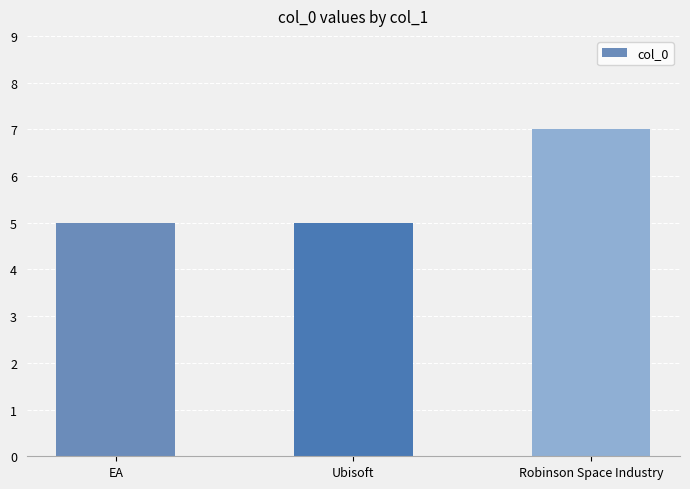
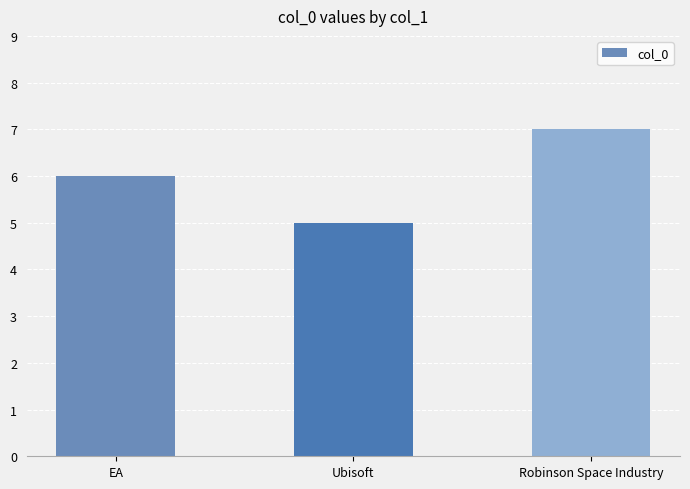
  {
-   "EA": 5,
+   "EA": 6,
    "Ubisoft": 5,
    "Robinson Space Industry": 7
  }
